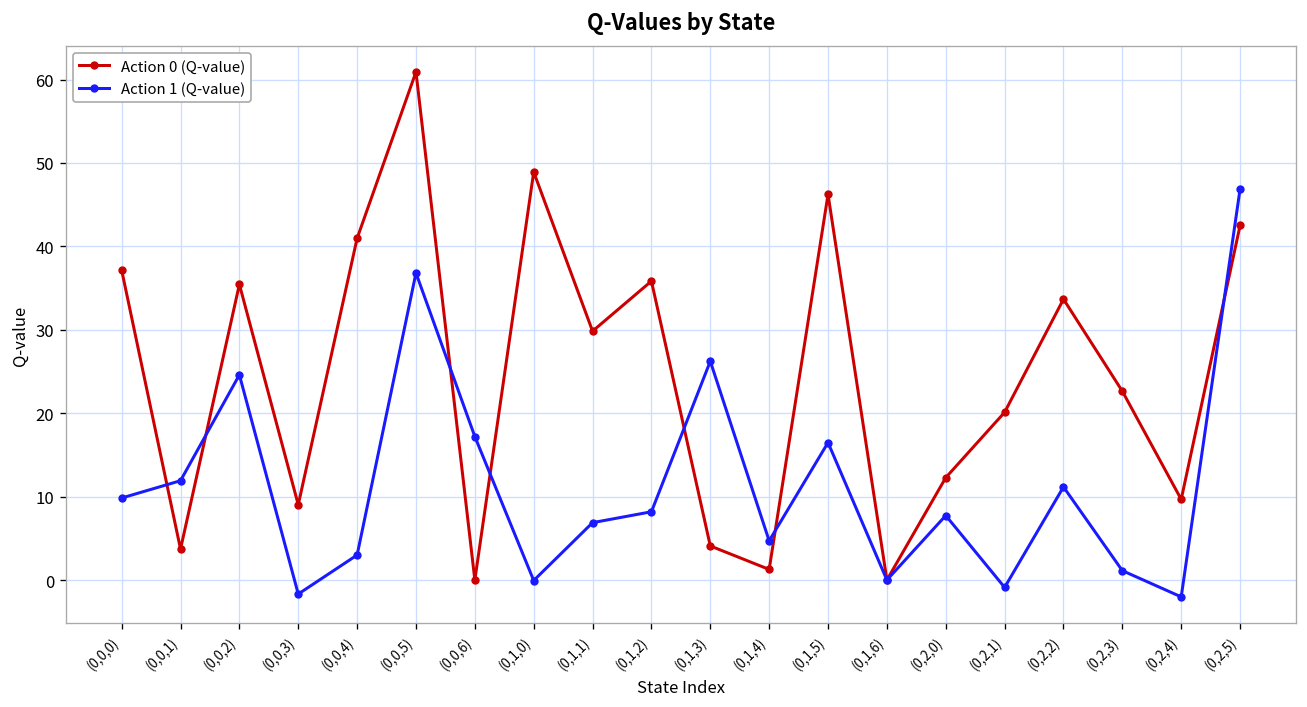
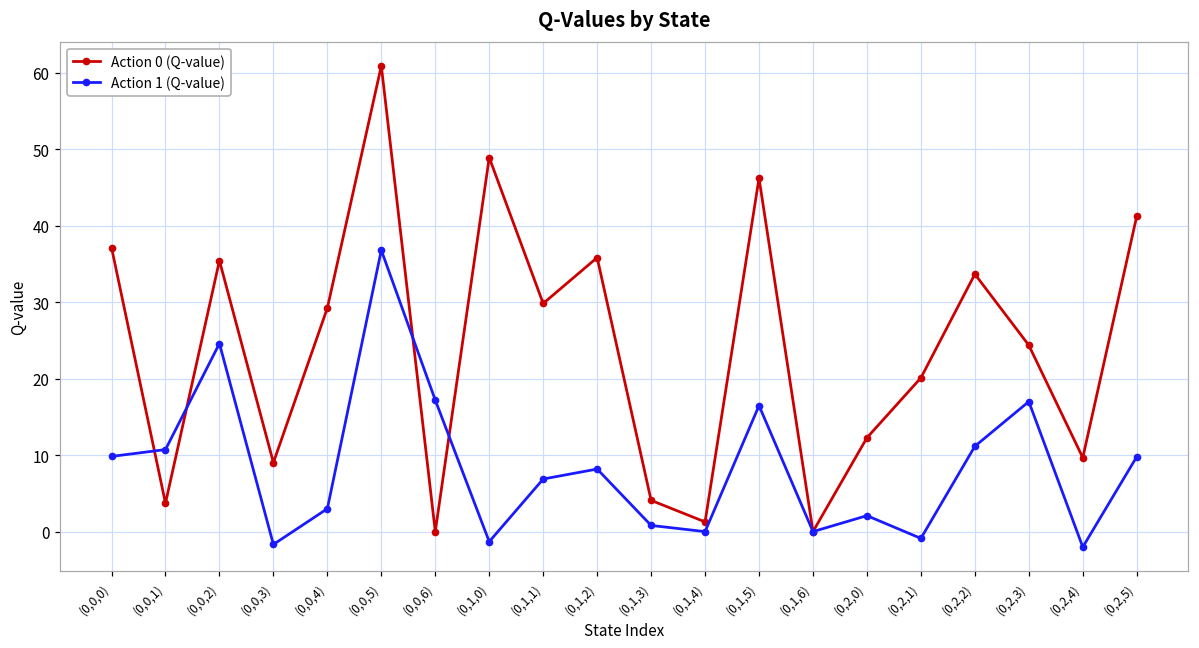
  {
    "Action 0 (Q-value)": {
      "(0,0,0)": 37,
      "(0,0,1)": 4,
      "(0,0,2)": 35,
      "(0,0,3)": 9,
-     "(0,0,4)": 41,
+     "(0,0,4)": 29,
      "(0,0,5)": 61,
      "(0,0,6)": 0,
      "(0,1,0)": 49,
      "(0,1,1)": 30,
      "(0,1,2)": 36,
      "(0,1,3)": 4,
      "(0,1,4)": 1,
      "(0,1,5)": 46,
      "(0,2,0)": 12,
      "(0,2,1)": 20,
      "(0,2,2)": 34,
-     "(0,2,3)": 23,
+     "(0,2,3)": 24,
      "(0,2,4)": 10,
-     "(0,2,5)": 43
+     "(0,2,5)": 41
    },
    "Action 1 (Q-value)": {
      "(0,0,0)": 10,
-     "(0,0,1)": 12,
+     "(0,0,1)": 11,
      "(0,0,2)": 25,
      "(0,0,3)": -2,
      "(0,0,4)": 3,
      "(0,0,5)": 37,
      "(0,0,6)": 17,
-     "(0,1,0)": 0,
+     "(0,1,0)": -1,
      "(0,1,1)": 7,
      "(0,1,2)": 8,
-     "(0,1,3)": 26,
-     "(0,1,4)": 5,
+     "(0,1,3)": 1,
+     "(0,1,4)": 0,
      "(0,1,5)": 16,
-     "(0,2,0)": 8,
+     "(0,2,0)": 2,
      "(0,2,1)": -1,
      "(0,2,2)": 11,
-     "(0,2,3)": 1,
+     "(0,2,3)": 17,
      "(0,2,4)": -2,
-     "(0,2,5)": 47
+     "(0,2,5)": 10
    }
  }
